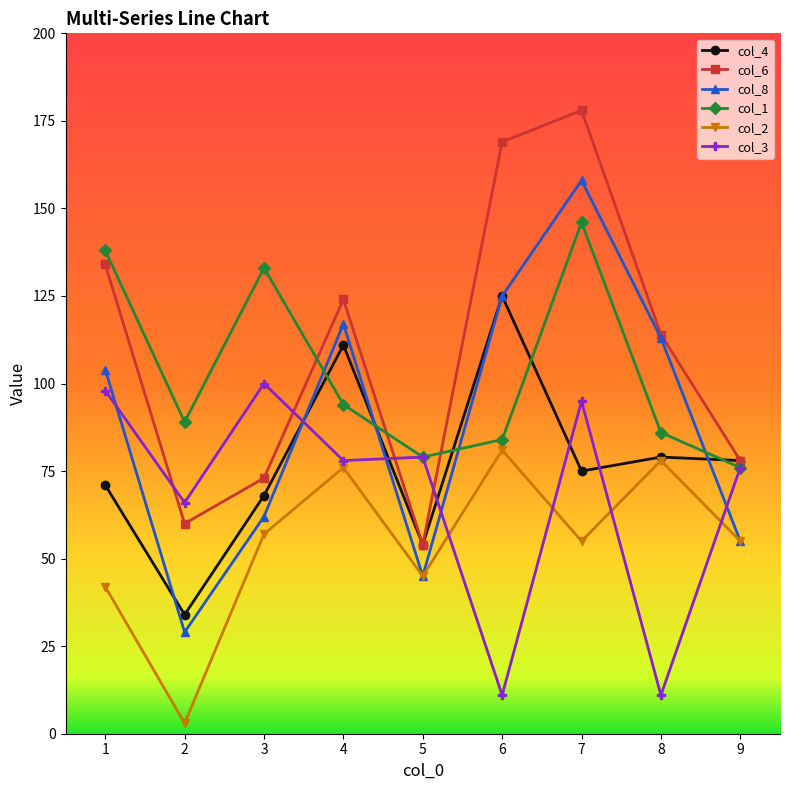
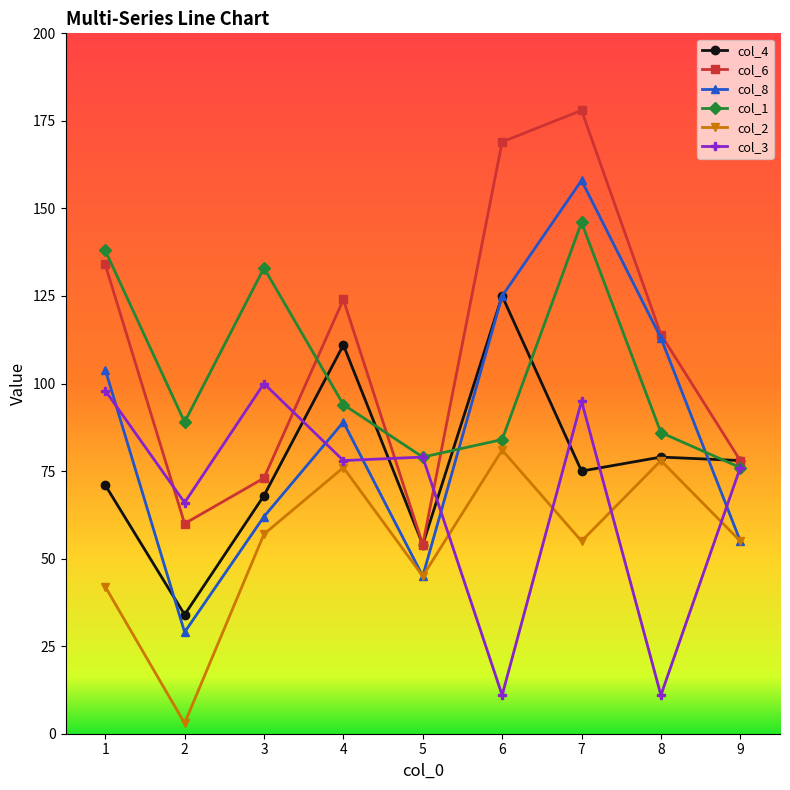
  {
    "col_4": {
      "1": 71,
      "2": 34,
      "3": 68,
      "4": 111,
      "7": 75,
      "8": 79
    },
    "col_6": {
      "1": 134,
      "2": 60,
      "3": 73,
      "4": 124,
      "6": 169,
      "7": 178,
      "8": 114
    },
    "col_8": {
      "1": 104,
      "2": 29,
      "3": 62,
-     "4": 117,
+     "4": 89,
      "7": 158,
      "8": 113
    },
    "col_1": {
      "1": 138,
      "2": 89,
      "3": 133,
      "4": 94,
      "6": 84,
      "7": 146,
      "8": 86
    },
    "col_2": {
      "1": 42,
      "2": 3,
      "3": 57,
      "4": 76,
      "6": 81,
      "7": 55,
      "8": 78
    },
    "col_3": {
      "1": 98,
      "2": 66,
      "3": 100,
      "4": 78,
      "6": 11,
      "7": 95,
      "8": 11
    }
  }
